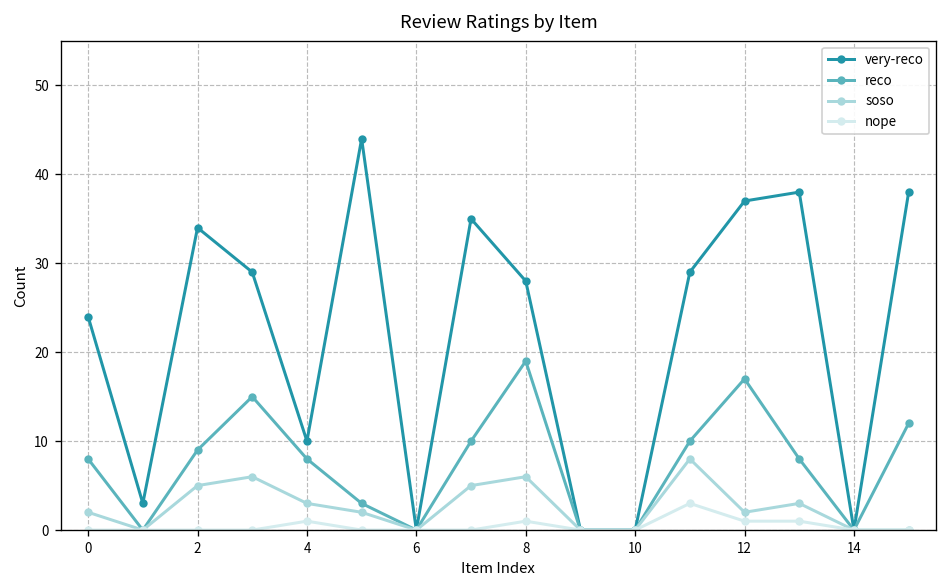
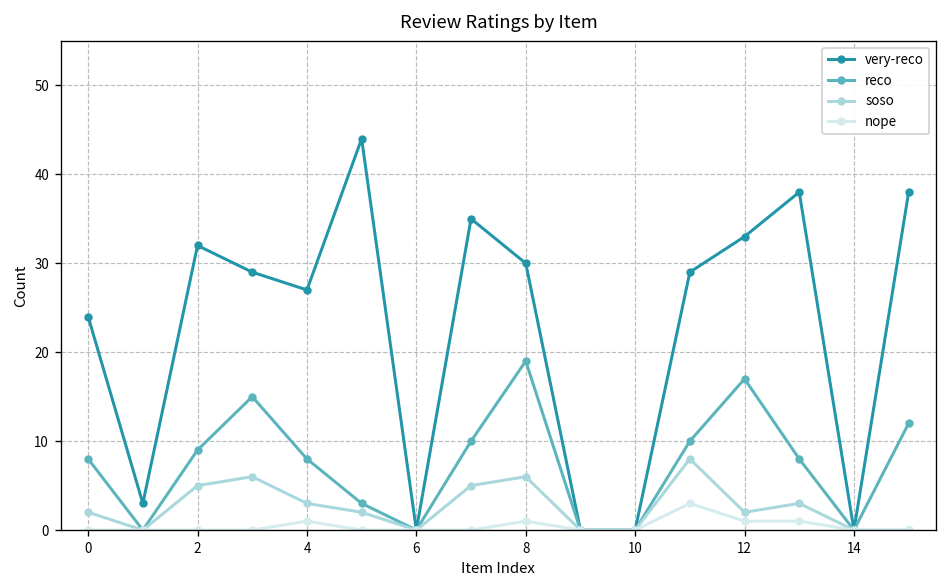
  {
    "very-reco": {
      "0": 24,
-     "2": 34,
-     "4": 10,
-     "8": 28,
-     "12": 37
+     "2": 32,
+     "4": 27,
+     "8": 30,
+     "12": 33
    },
    "reco": {
      "0": 8,
      "2": 9,
      "4": 8,
      "8": 19,
      "12": 17
    }
  }
